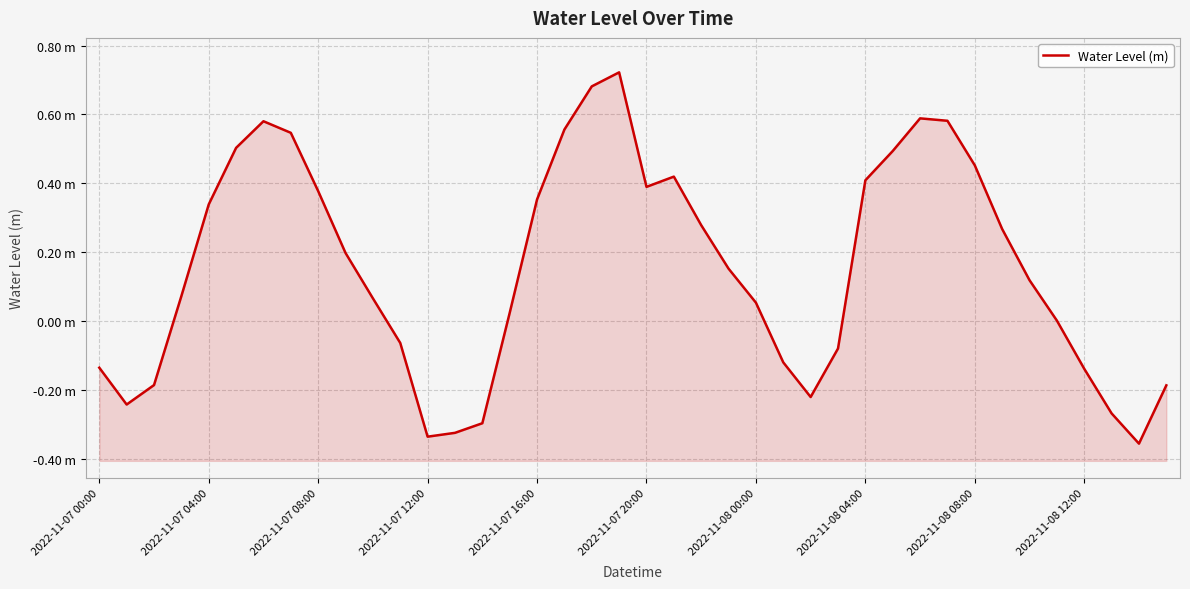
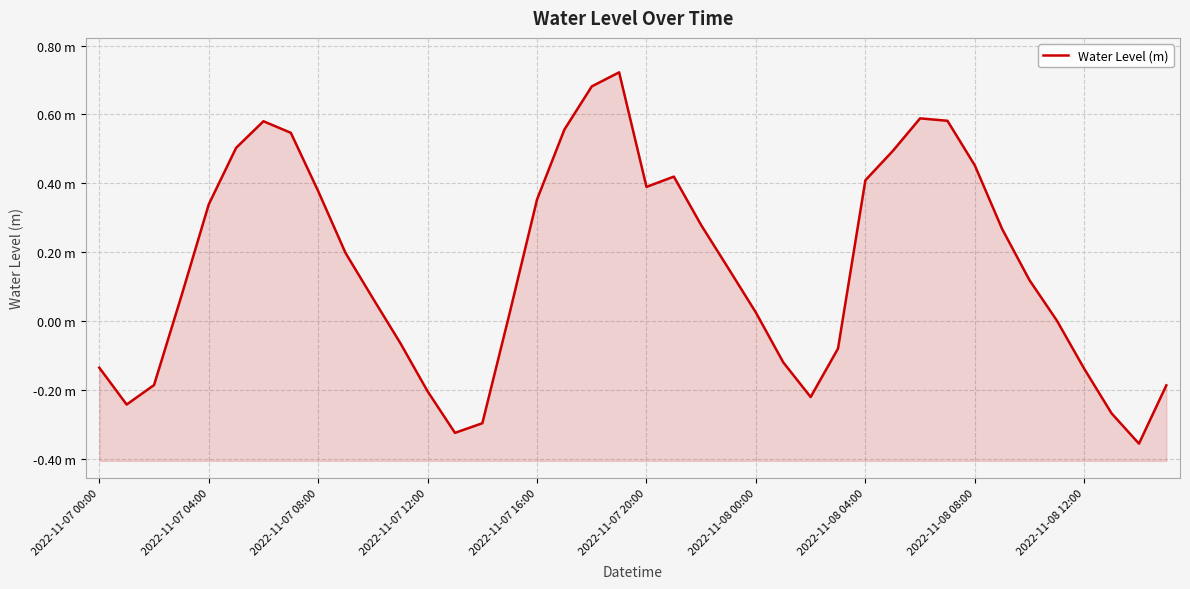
  {
    "2022-11-07 00:00": "-0.13 m",
    "2022-11-07 04:00": "0.34 m",
    "2022-11-07 08:00": "0.38 m",
-   "2022-11-07 12:00": "-0.34 m",
+   "2022-11-07 12:00": "-0.20 m",
    "2022-11-07 16:00": "0.35 m",
    "2022-11-07 20:00": "0.39 m",
-   "2022-11-08 00:00": "0.05 m",
+   "2022-11-08 00:00": "0.03 m",
    "2022-11-08 04:00": "0.41 m",
    "2022-11-08 08:00": "0.45 m",
    "2022-11-08 12:00": "-0.14 m"
  }
